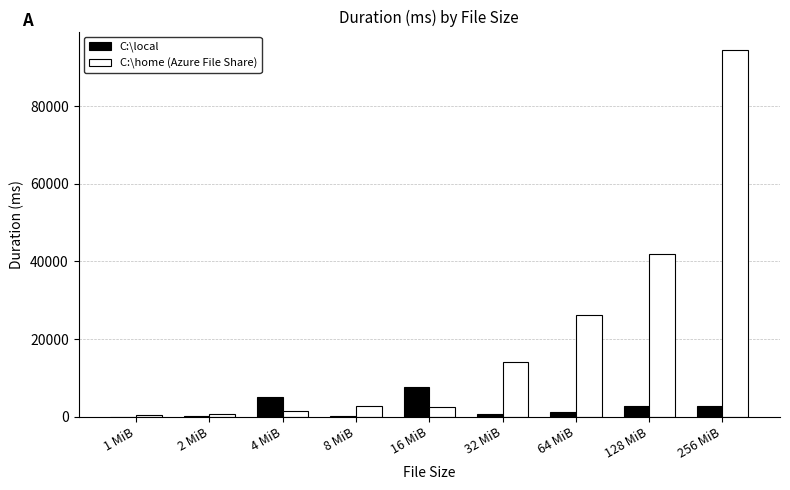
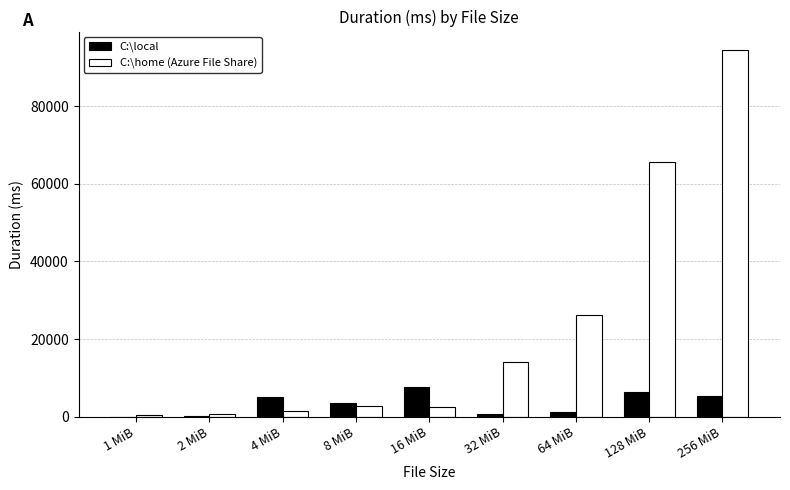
  {
    "C:\\local": {
      "4 MiB": 5000,
-     "8 MiB": 0,
+     "8 MiB": 4000,
      "16 MiB": 8000,
      "64 MiB": 1000,
-     "128 MiB": 3000,
-     "256 MiB": 3000
+     "128 MiB": 6000,
+     "256 MiB": 5000
    },
    "C:\\home (Azure File Share)": {
      "2 MiB": 1000,
      "4 MiB": 2000,
      "8 MiB": 3000,
      "16 MiB": 2000,
      "32 MiB": 14000,
      "64 MiB": 26000,
-     "128 MiB": 42000,
+     "128 MiB": 66000,
      "256 MiB": 95000
    }
  }
